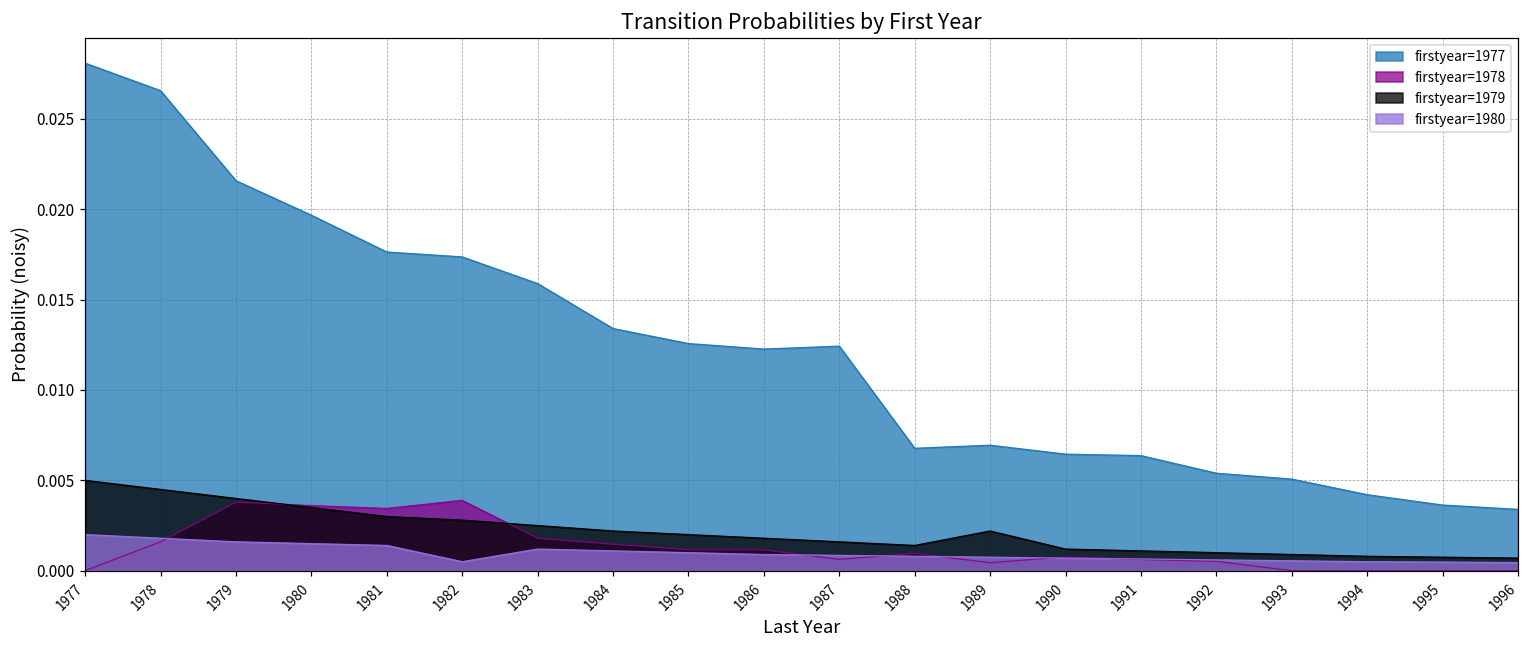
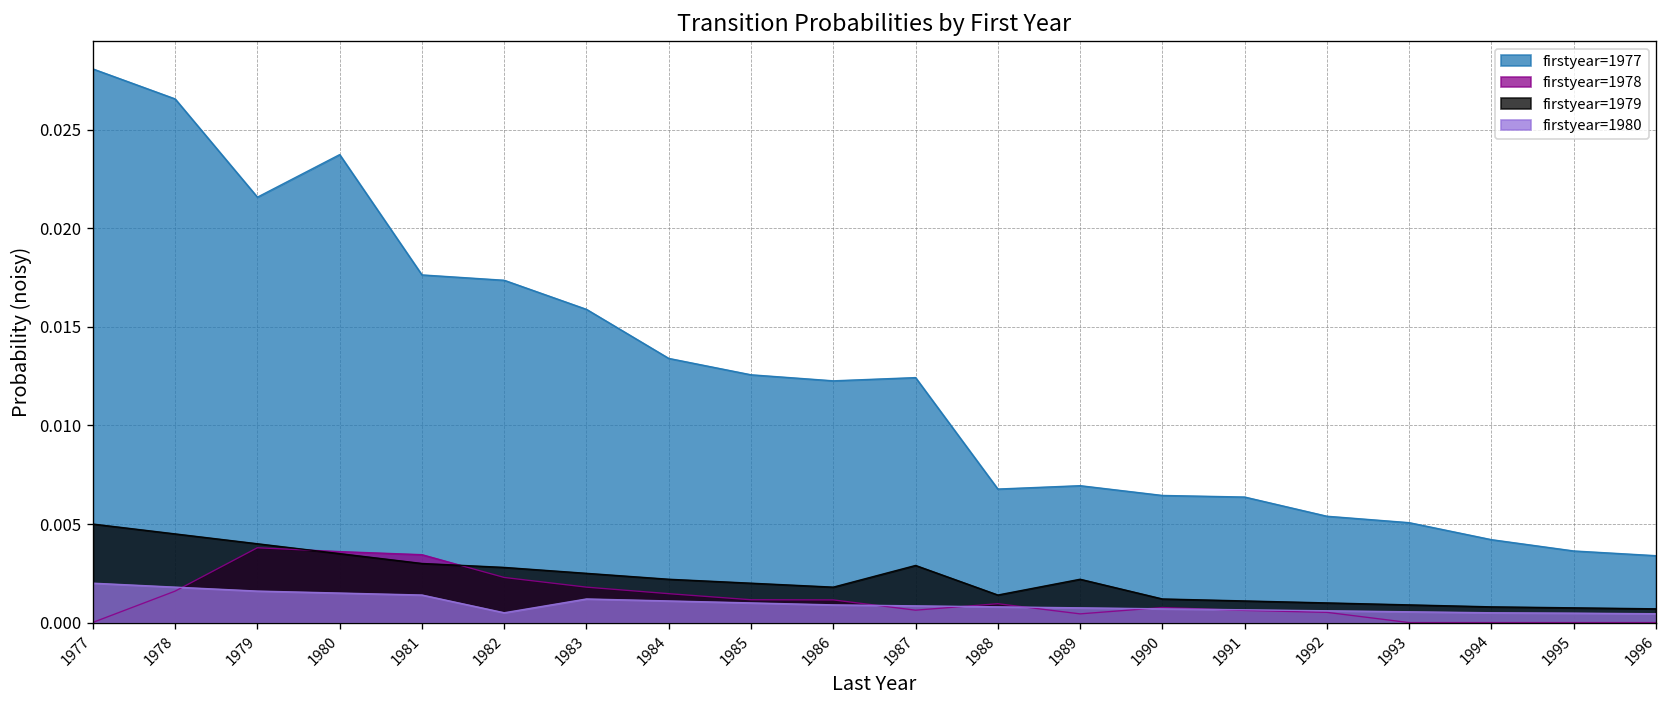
  {
    "firstyear=1977": {
      "1977": 0.0281,
      "1978": 0.0266,
      "1979": 0.0216,
-     "1980": 0.0197,
+     "1980": 0.0237,
      "1981": 0.0176,
      "1982": 0.0174,
      "1983": 0.0159,
      "1984": 0.0134,
      "1985": 0.0126,
      "1986": 0.0123,
      "1987": 0.0124,
      "1988": 0.0068,
      "1989": 0.0069,
      "1990": 0.0065,
      "1991": 0.0064,
      "1992": 0.0054,
      "1993": 0.0051,
      "1994": 0.0042,
      "1995": 0.0036,
      "1996": 0.0034
    },
    "firstyear=1978": {
      "1977": 0.0000,
      "1978": 0.0016,
      "1979": 0.0038,
      "1981": 0.0034,
-     "1982": 0.0039,
+     "1982": 0.0023,
      "1983": 0.0018,
      "1984": 0.0015,
      "1985": 0.0012,
      "1986": 0.0012,
      "1987": 0.0006,
      "1988": 0.0010,
      "1989": 0.0004,
      "1993": 0.0000,
      "1994": 0.0000,
      "1995": 0.0000,
      "1996": 0.0000
    },
    "firstyear=1979": {
      "1977": 0.0050,
      "1978": 0.0045,
      "1979": 0.0040,
      "1981": 0.0030,
      "1982": 0.0028,
      "1983": 0.0025,
      "1984": 0.0022,
      "1985": 0.0020,
      "1986": 0.0018,
-     "1987": 0.0016,
+     "1987": 0.0029,
      "1988": 0.0014,
      "1989": 0.0022,
      "1990": 0.0012,
      "1991": 0.0011,
      "1992": 0.0010,
      "1993": 0.0009,
      "1994": 0.0008,
      "1995": 0.0008,
      "1996": 0.0007
    },
    "firstyear=1980": {
      "1977": 0.0020,
      "1978": 0.0018,
      "1979": 0.0016,
      "1980": 0.0015,
      "1981": 0.0014,
      "1982": 0.0005,
      "1983": 0.0012,
      "1984": 0.0011,
      "1985": 0.0010,
      "1986": 0.0009,
      "1987": 0.0009,
      "1988": 0.0008,
      "1989": 0.0008,
      "1993": 0.0006,
      "1994": 0.0005,
      "1995": 0.0005,
      "1996": 0.0005
    }
  }
